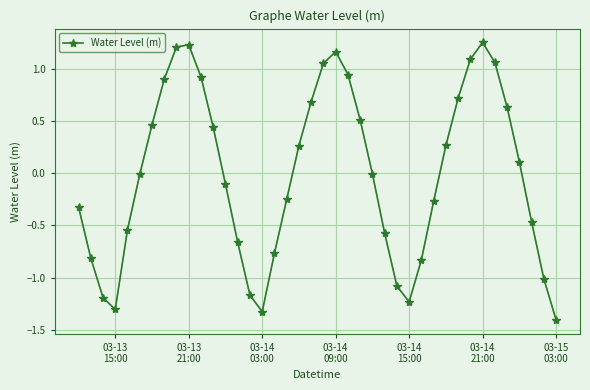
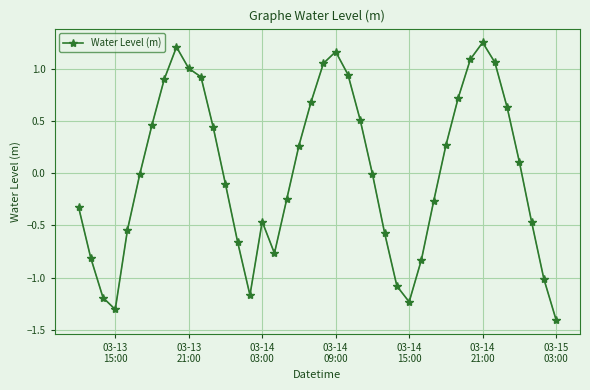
  {
    "03-13 15:00": -1.31,
-   "03-13 21:00": 1.23,
-   "03-14 03:00": -1.33,
+   "03-13 21:00": 1.00,
+   "03-14 03:00": -0.46,
    "03-14 09:00": 1.16,
    "03-14 15:00": -1.23,
    "03-14 21:00": 1.25,
    "03-15 03:00": -1.41
  }
